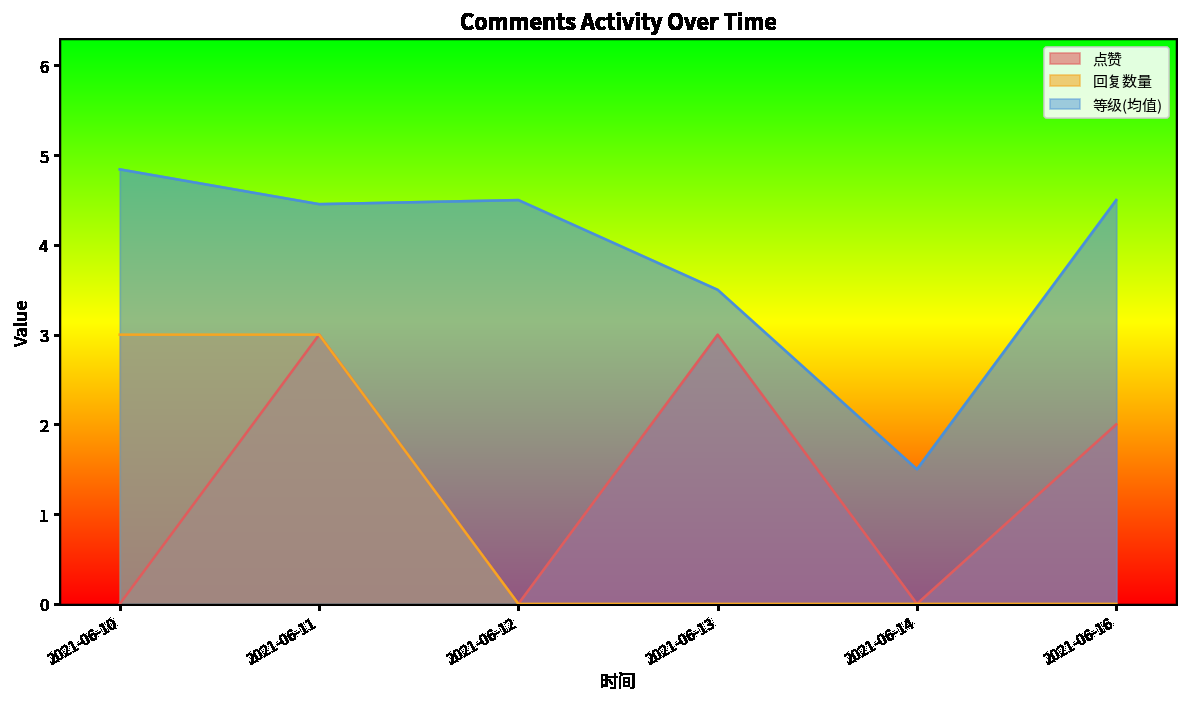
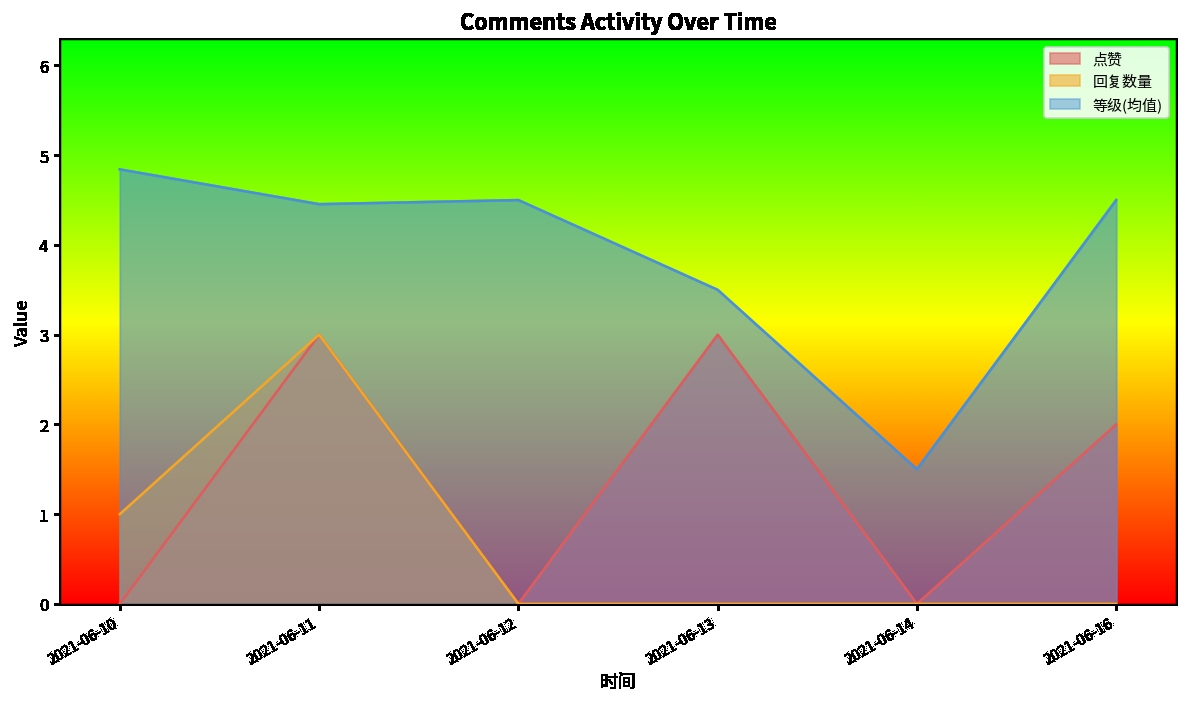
  {
    "点赞": {
      "2021-06-10": 0,
      "2021-06-13": 3,
      "2021-06-16": 2
    },
    "回复数量": {
-     "2021-06-10": 3,
+     "2021-06-10": 1,
      "2021-06-13": 0,
      "2021-06-16": 0
    },
    "等级(均值)": {
      "2021-06-10": 4.8,
      "2021-06-11": 4.5,
      "2021-06-12": 4.5,
      "2021-06-13": 3.5,
      "2021-06-14": 1.5,
      "2021-06-16": 4.5
    }
  }
